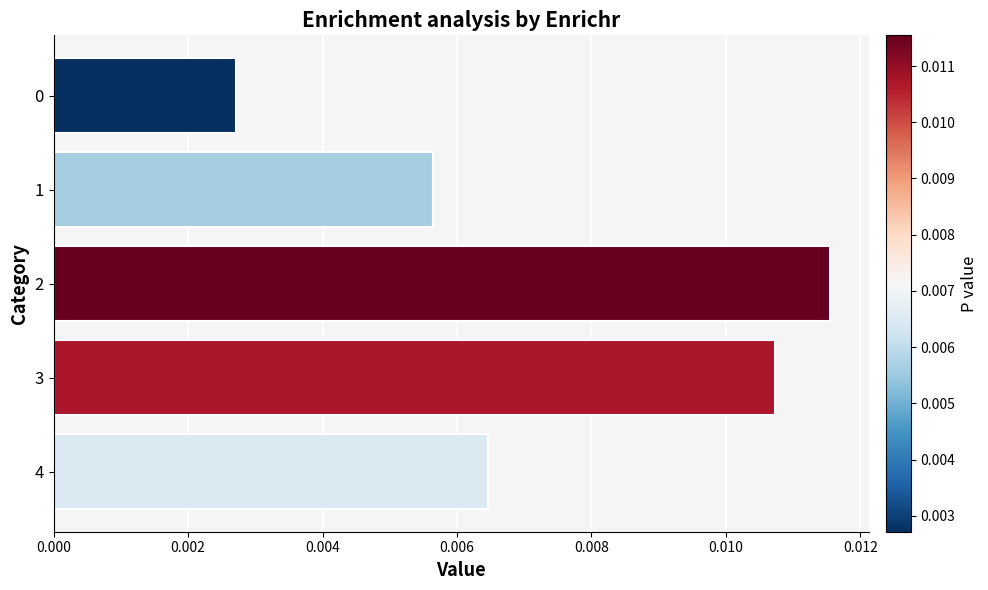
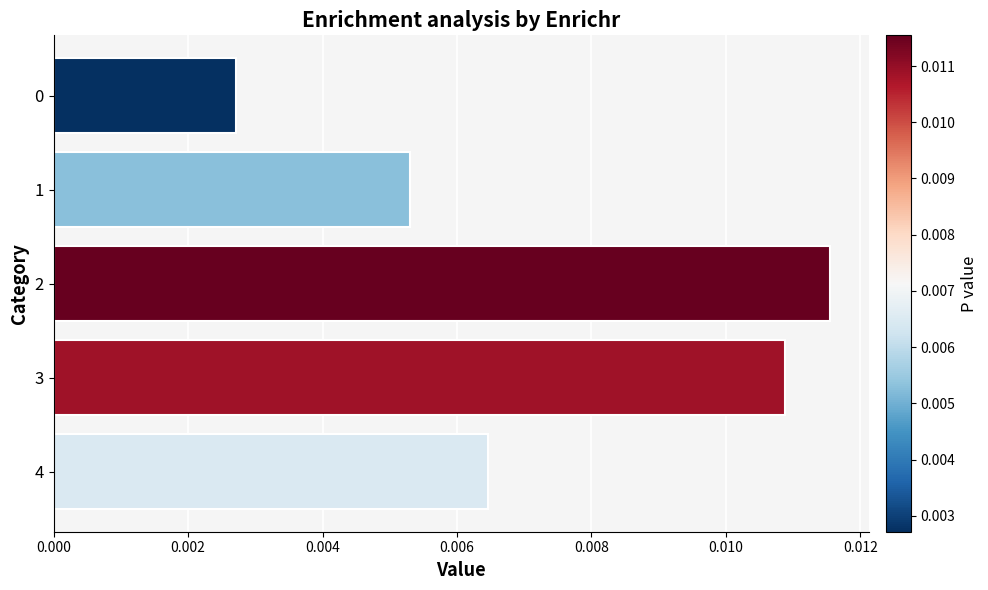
  {
    "0": 0.0027,
-   "1": 0.0056,
+   "1": 0.0053,
    "2": 0.0115,
-   "3": 0.0107,
+   "3": 0.0109,
    "4": 0.0065
  }
